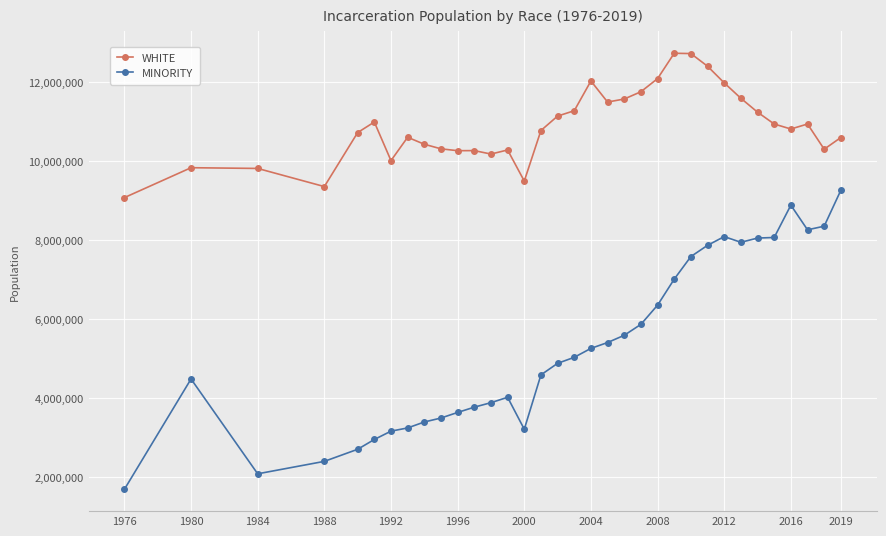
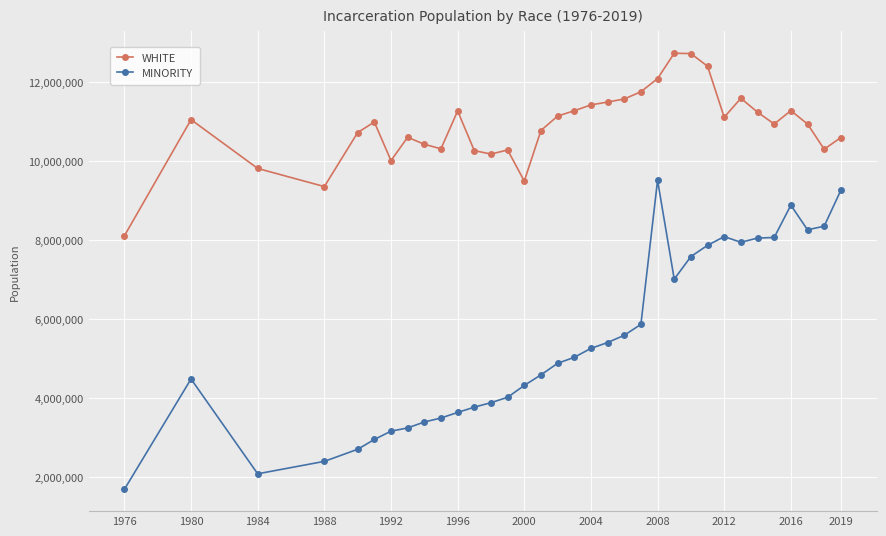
  {
    "WHITE": {
-     "1976": "9,100,000",
-     "1980": "9,800,000",
+     "1976": "8,100,000",
+     "1980": "11,100,000",
      "1984": "9,800,000",
      "1988": "9,400,000",
      "1992": "10,000,000",
-     "1996": "10,300,000",
+     "1996": "11,300,000",
      "2000": "9,500,000",
-     "2004": "12,000,000",
+     "2004": "11,400,000",
      "2008": "12,100,000",
-     "2012": "12,000,000",
-     "2016": "10,800,000",
+     "2012": "11,100,000",
+     "2016": "11,300,000",
      "2019": "10,600,000"
    },
    "MINORITY": {
      "1976": "1,700,000",
      "1980": "4,500,000",
      "1984": "2,100,000",
      "1988": "2,400,000",
      "1992": "3,200,000",
      "1996": "3,600,000",
-     "2000": "3,200,000",
+     "2000": "4,300,000",
      "2004": "5,300,000",
-     "2008": "6,400,000",
+     "2008": "9,500,000",
      "2012": "8,100,000",
      "2016": "8,900,000",
      "2019": "9,300,000"
    }
  }
